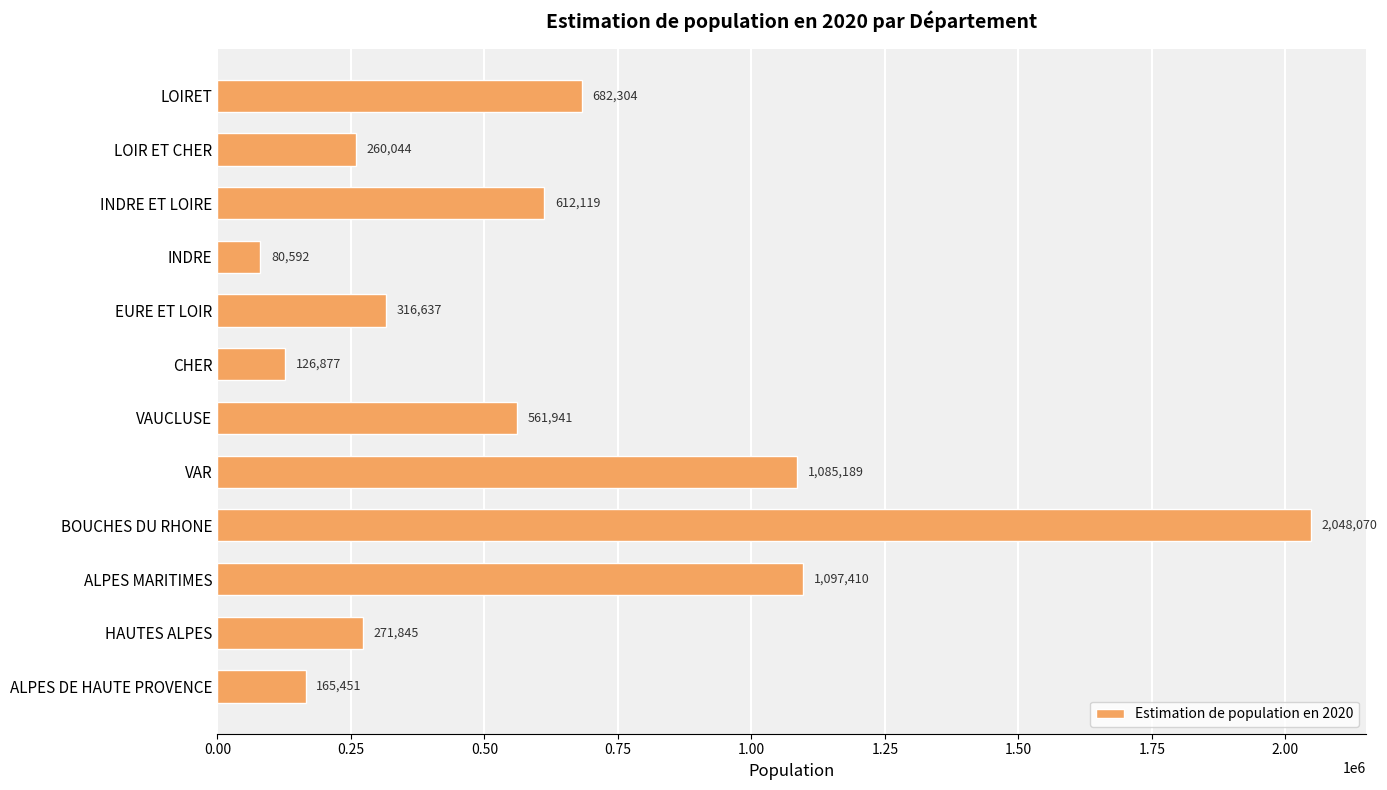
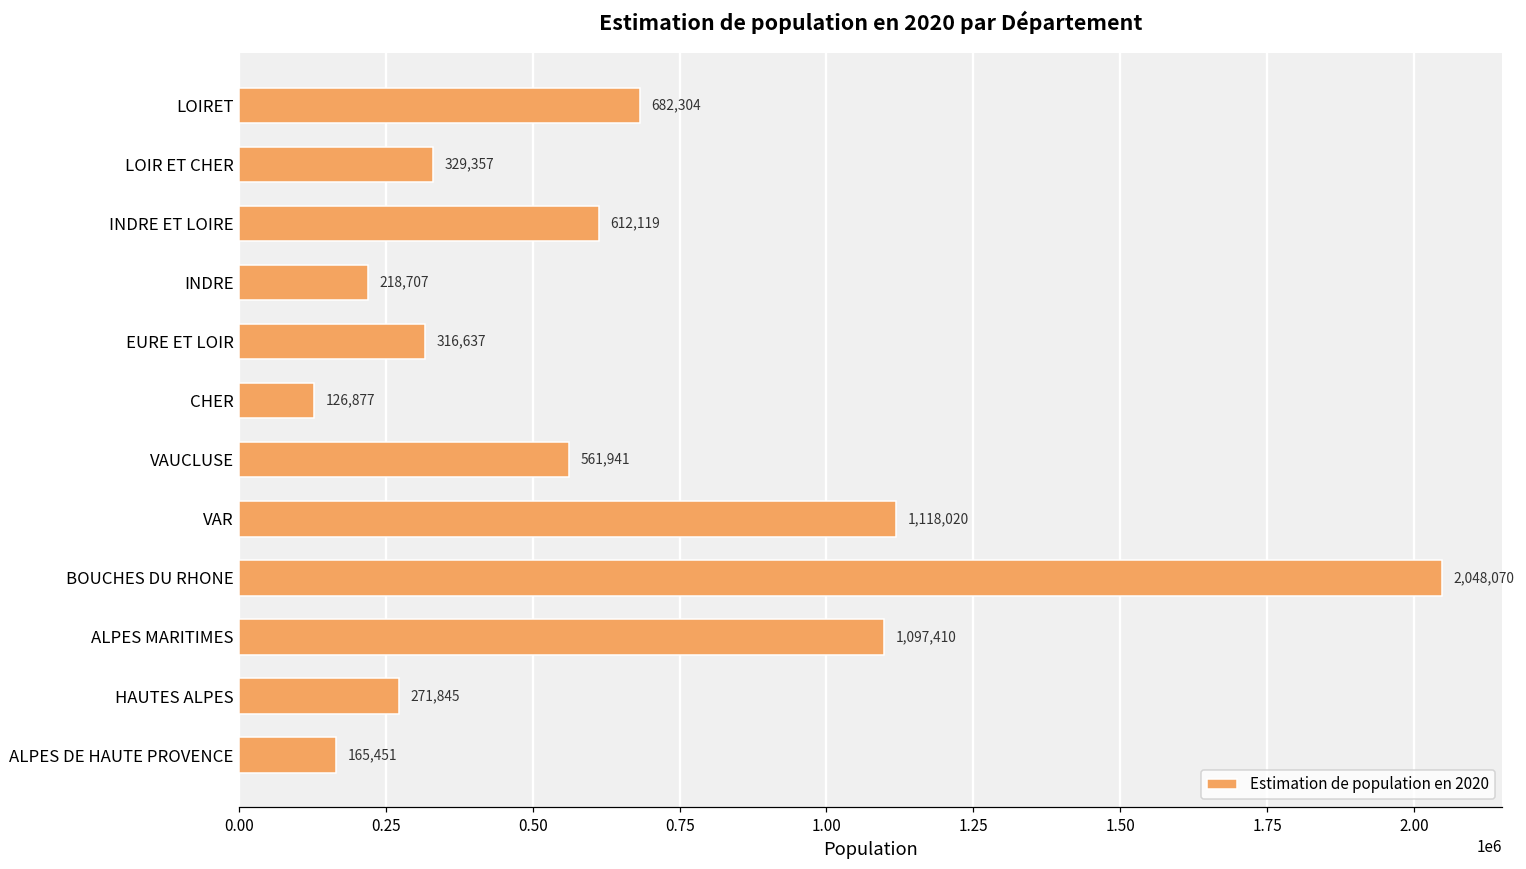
  {
    "LOIRET": "682,304",
-   "LOIR ET CHER": "260,044",
+   "LOIR ET CHER": "329,357",
    "INDRE ET LOIRE": "612,119",
-   "INDRE": "80,592",
+   "INDRE": "218,707",
    "EURE ET LOIR": "316,637",
    "CHER": "126,877",
    "VAUCLUSE": "561,941",
-   "VAR": "1,085,189",
+   "VAR": "1,118,020",
    "BOUCHES DU RHONE": "2,048,070",
    "ALPES MARITIMES": "1,097,410",
    "HAUTES ALPES": "271,845",
    "ALPES DE HAUTE PROVENCE": "165,451"
  }
